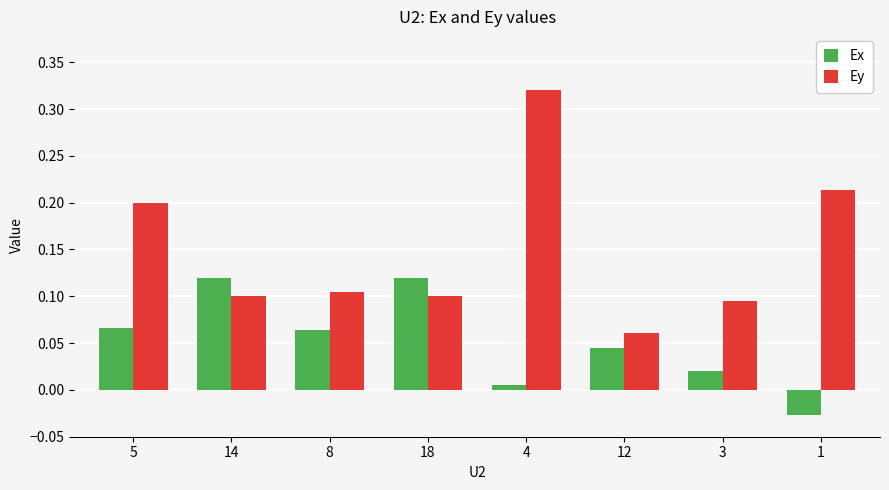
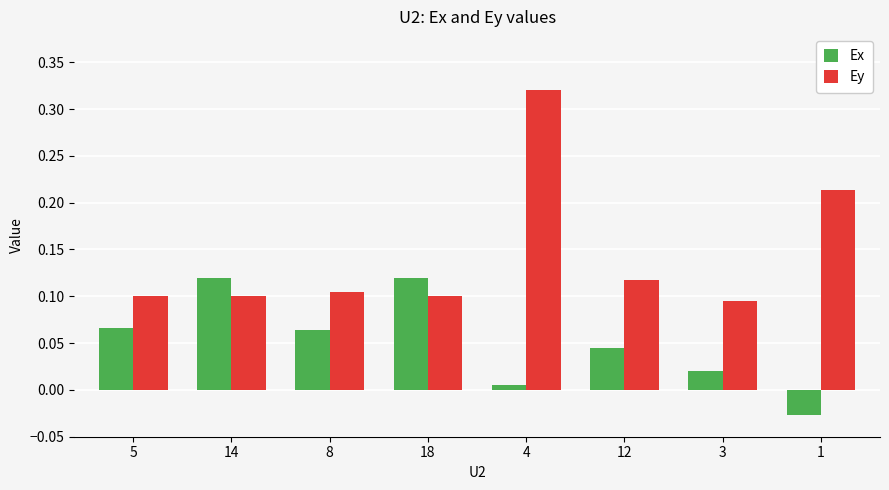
  {
    "Ex": {
      "5": 0.07,
      "14": 0.12,
      "8": 0.06,
      "18": 0.12,
      "4": 0.01,
      "12": 0.05,
      "3": 0.02,
      "1": -0.03
    },
    "Ey": {
-     "5": 0.2,
+     "5": 0.1,
      "14": 0.10,
      "8": 0.11,
      "18": 0.10,
      "4": 0.32,
-     "12": 0.06,
+     "12": 0.12,
      "3": 0.10,
      "1": 0.21
    }
  }
